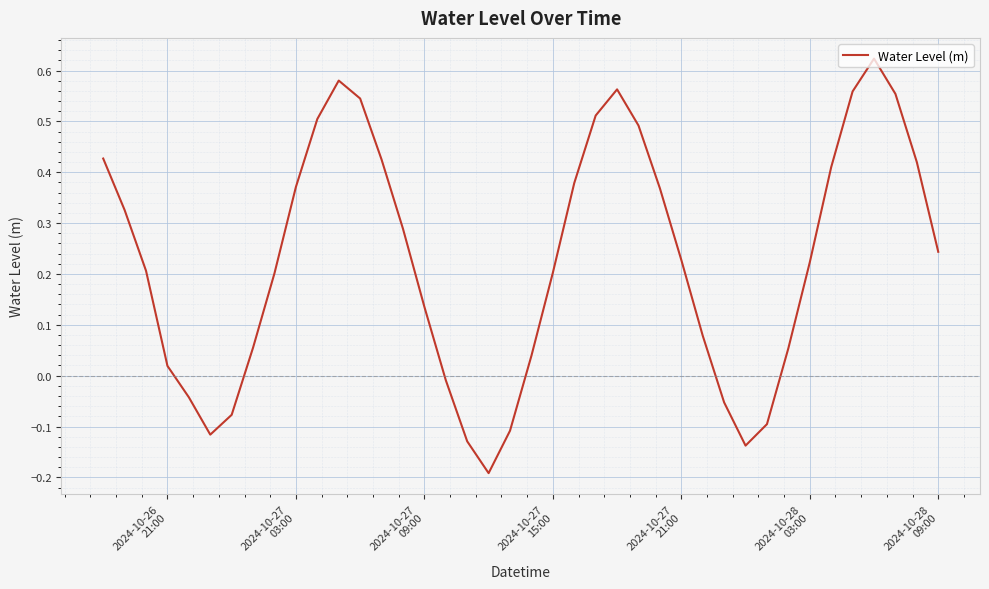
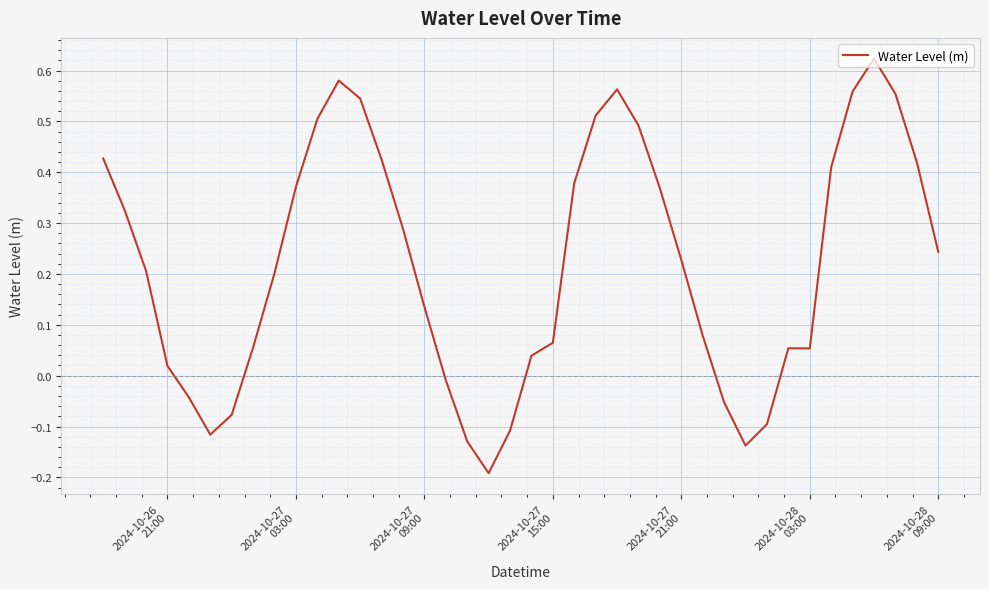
  {
    "2024-10-26 21:00": 0.02,
    "2024-10-27 03:00": 0.37,
    "2024-10-27 09:00": 0.14,
-   "2024-10-27 15:00": 0.20,
+   "2024-10-27 15:00": 0.06,
    "2024-10-27 21:00": 0.23,
-   "2024-10-28 03:00": 0.22,
+   "2024-10-28 03:00": 0.05,
    "2024-10-28 09:00": 0.24
  }
